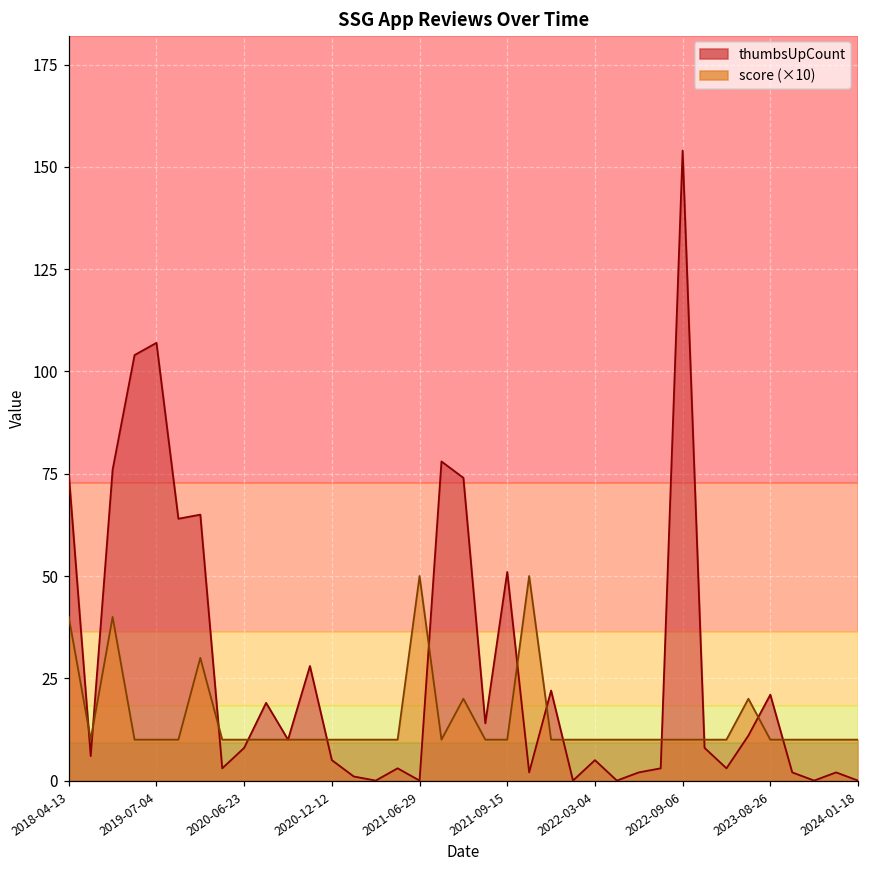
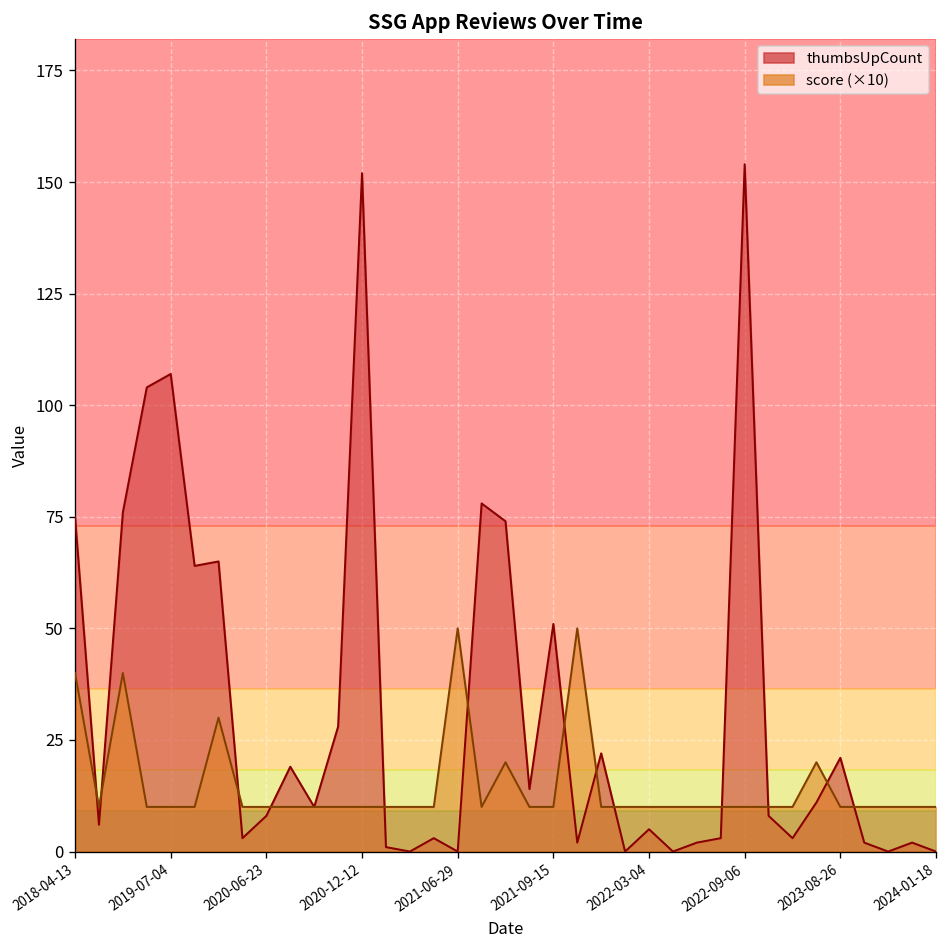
  {
    "thumbsUpCount": {
      "2018-04-13": 75,
      "2019-07-04": 107,
      "2020-06-23": 8,
-     "2020-12-12": 5,
+     "2020-12-12": 152,
      "2021-06-29": 0,
      "2021-09-15": 51,
      "2022-03-04": 5,
      "2022-09-06": 154,
      "2023-08-26": 21,
      "2024-01-18": 0
    },
    "score (×10)": {
      "2018-04-13": 40,
      "2019-07-04": 10,
      "2020-06-23": 10,
      "2020-12-12": 10,
      "2021-06-29": 50,
      "2021-09-15": 10,
      "2022-03-04": 10,
      "2022-09-06": 10,
      "2023-08-26": 10,
      "2024-01-18": 10
    }
  }
